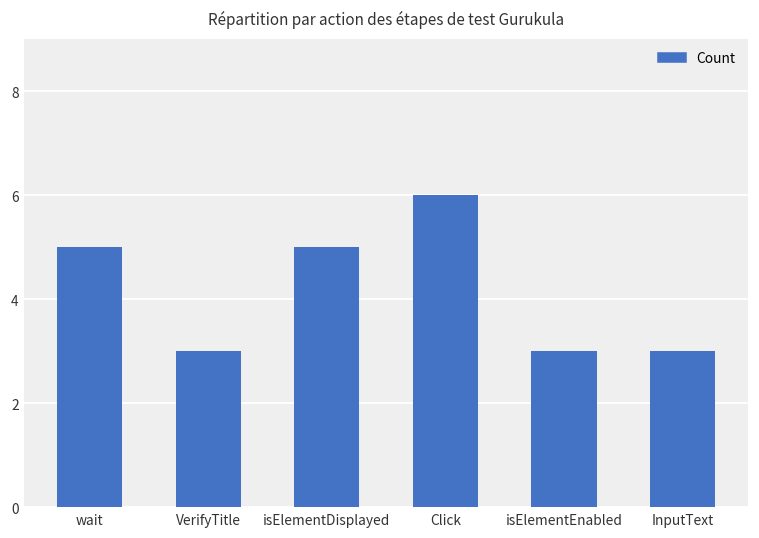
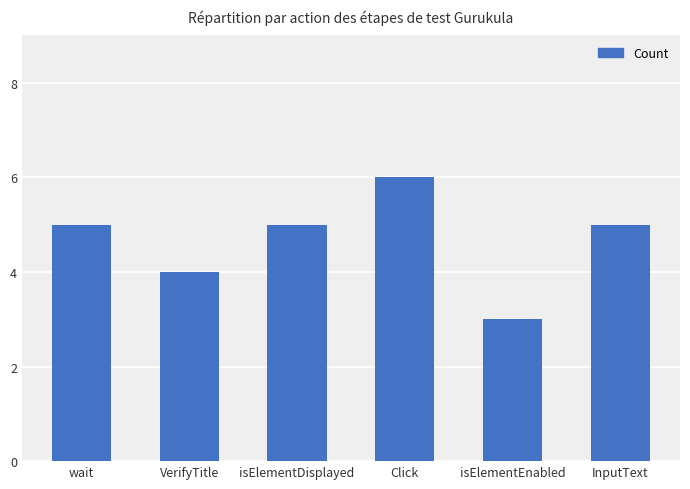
  {
    "wait": 5,
-   "VerifyTitle": 3,
+   "VerifyTitle": 4,
    "isElementDisplayed": 5,
    "Click": 6,
    "isElementEnabled": 3,
-   "InputText": 3
+   "InputText": 5
  }
